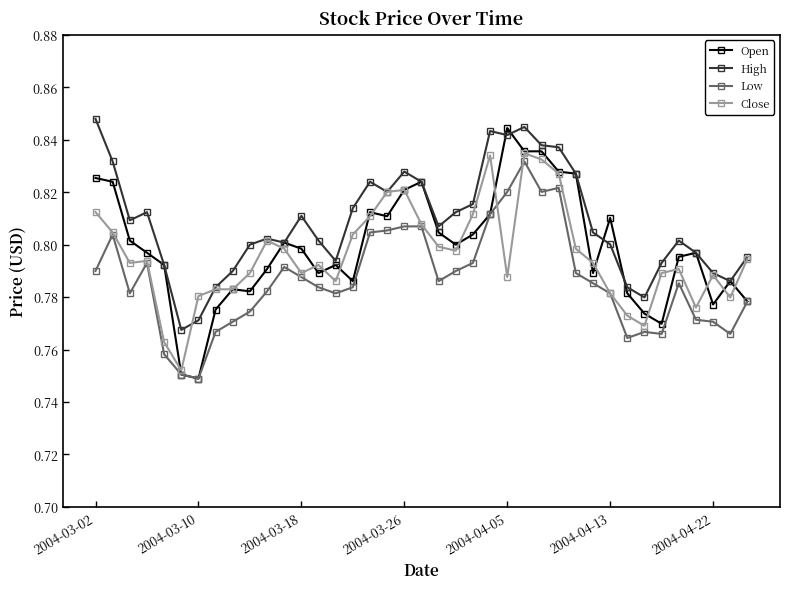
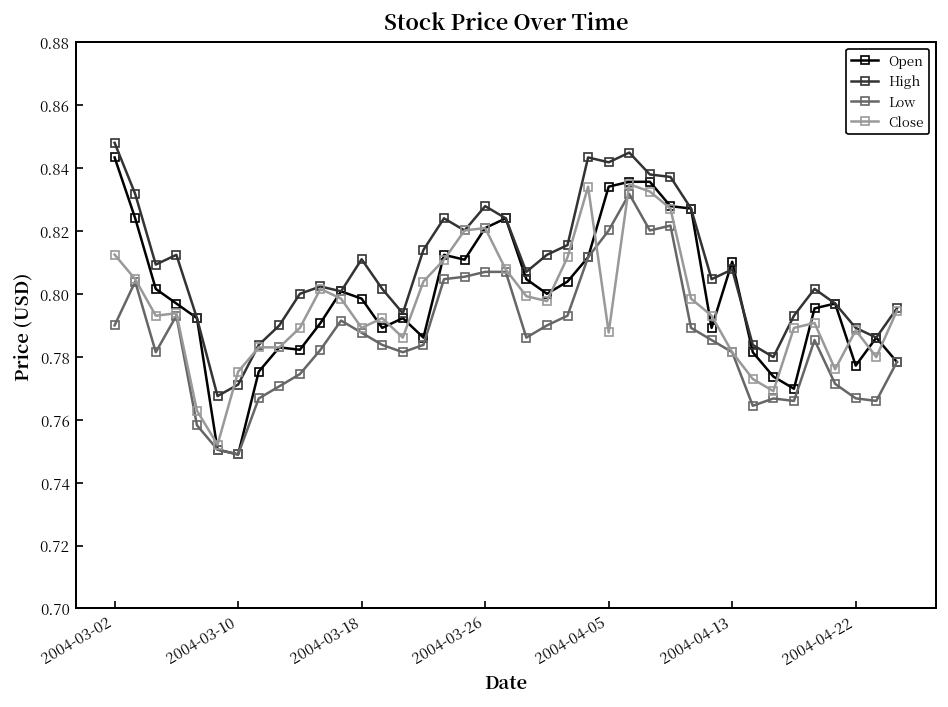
  {
    "Open": {
-     "2004-03-02": 0.825,
+     "2004-03-02": 0.843,
      "2004-03-18": 0.798,
-     "2004-04-05": 0.844,
+     "2004-04-05": 0.834,
      "2004-04-13": 0.810,
      "2004-04-22": 0.777
    },
    "High": {
      "2004-03-02": 0.848,
      "2004-03-10": 0.771,
      "2004-03-18": 0.811,
      "2004-03-26": 0.828,
      "2004-04-05": 0.842,
-     "2004-04-13": 0.800
+     "2004-04-13": 0.808
    },
    "Low": {
      "2004-03-02": 0.790,
      "2004-03-18": 0.788,
      "2004-03-26": 0.807,
      "2004-04-05": 0.820,
-     "2004-04-22": 0.771
+     "2004-04-22": 0.767
    },
    "Close": {
      "2004-03-02": 0.812,
-     "2004-03-10": 0.780,
+     "2004-03-10": 0.775,
      "2004-03-18": 0.789,
      "2004-04-05": 0.788
    }
  }
